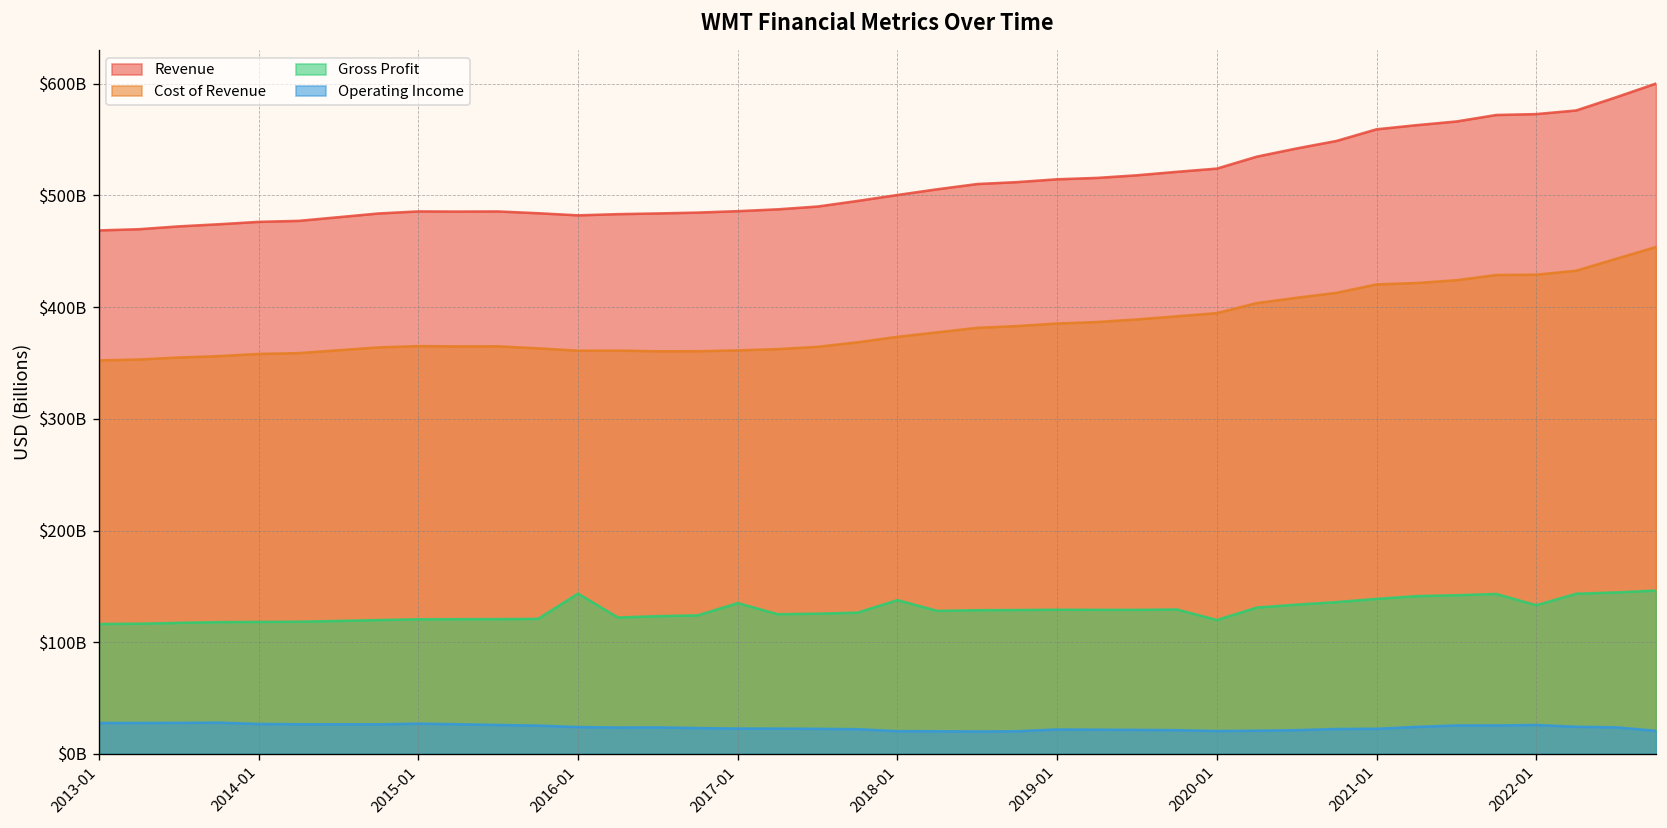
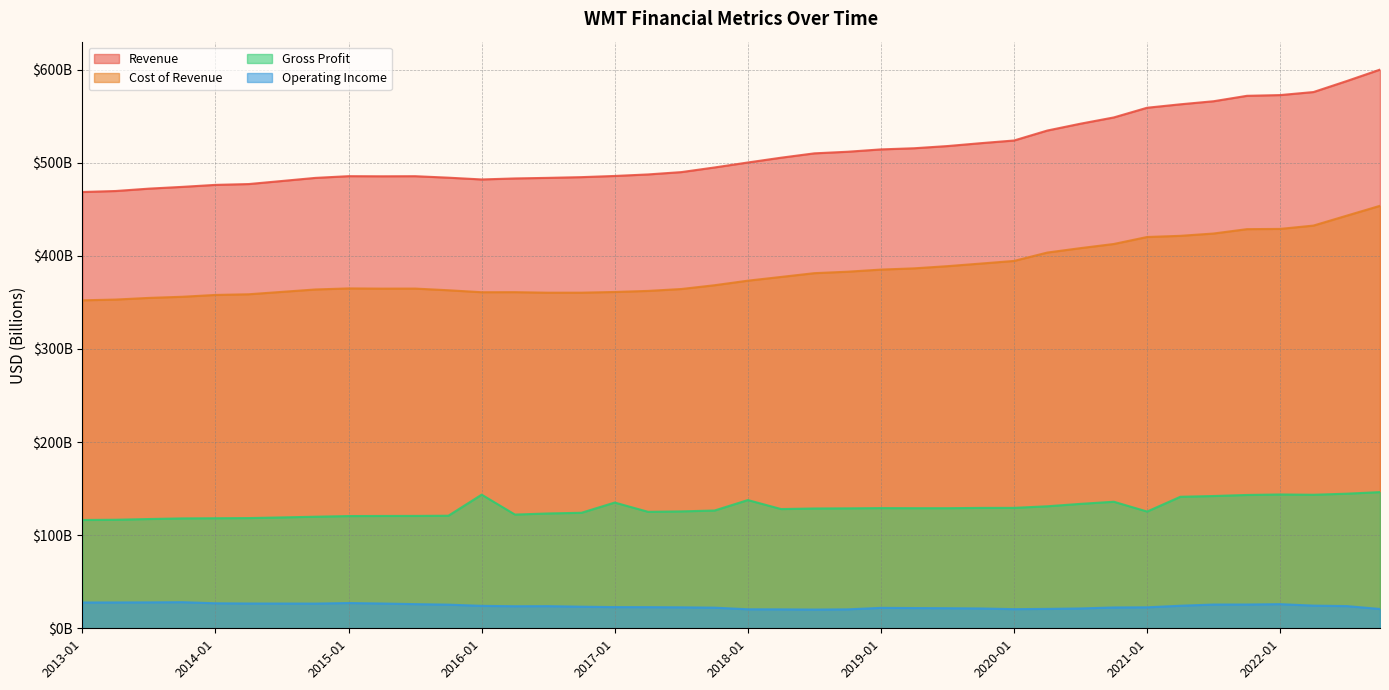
  {
    "Gross Profit": {
      "2013-01": "$120000000000",
      "2014-01": "$120000000000",
      "2015-01": "$120000000000",
      "2016-01": "$140000000000",
      "2017-01": "$140000000000",
      "2018-01": "$140000000000",
      "2019-01": "$130000000000",
-     "2020-01": "$120000000000",
-     "2021-01": "$140000000000",
-     "2022-01": "$130000000000"
+     "2020-01": "$130000000000",
+     "2021-01": "$130000000000",
+     "2022-01": "$140000000000"
    },
    "Operating Income": {
      "2013-01": "$30000000000",
      "2014-01": "$30000000000",
      "2015-01": "$30000000000",
      "2016-01": "$20000000000",
      "2017-01": "$20000000000",
      "2018-01": "$20000000000",
      "2019-01": "$20000000000",
      "2020-01": "$20000000000",
      "2021-01": "$20000000000",
      "2022-01": "$30000000000"
    }
  }
